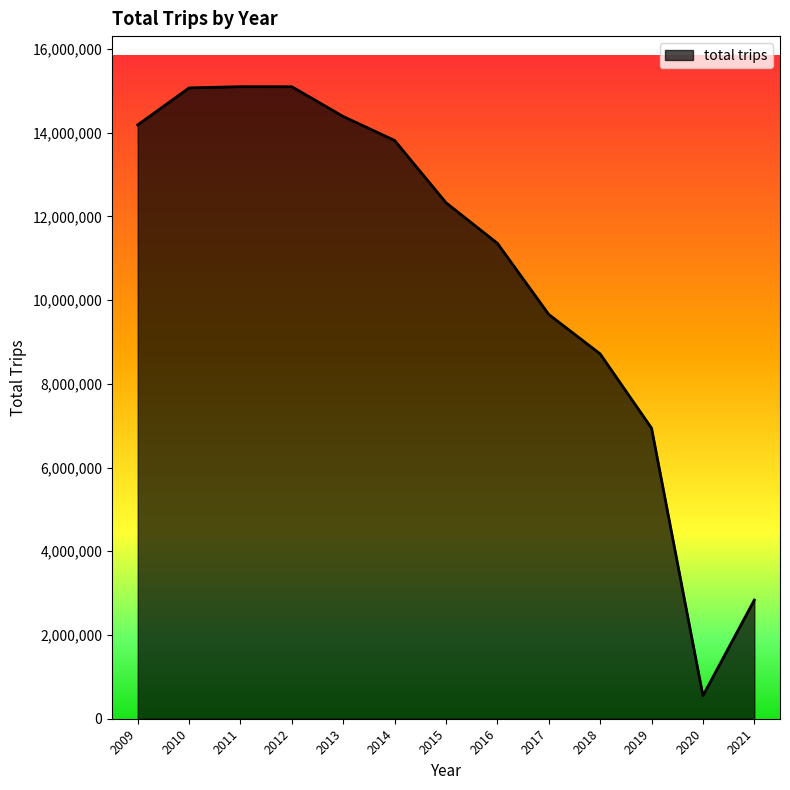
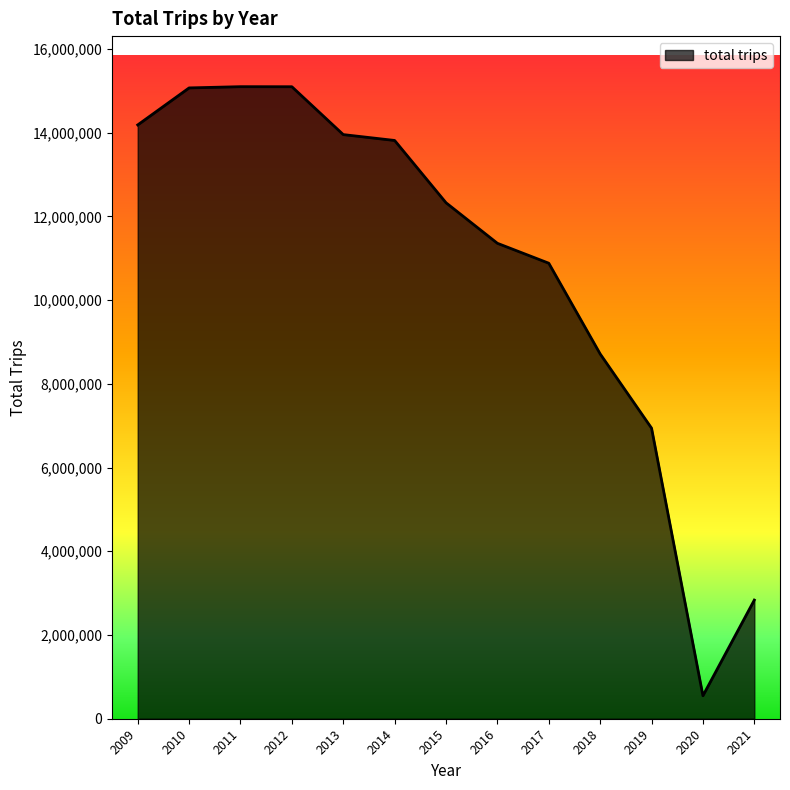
  {
    "2009": "14,200,000",
    "2010": "15,100,000",
    "2011": "15,100,000",
    "2012": "15,100,000",
-   "2013": "14,400,000",
+   "2013": "14,000,000",
    "2014": "13,800,000",
    "2015": "12,300,000",
    "2016": "11,400,000",
-   "2017": "9,700,000",
+   "2017": "10,900,000",
    "2018": "8,700,000",
    "2019": "6,900,000",
    "2020": "500,000",
    "2021": "2,800,000"
  }
